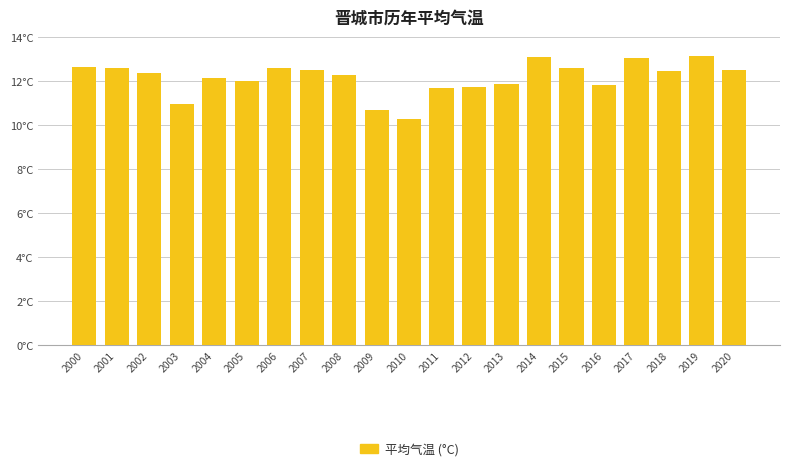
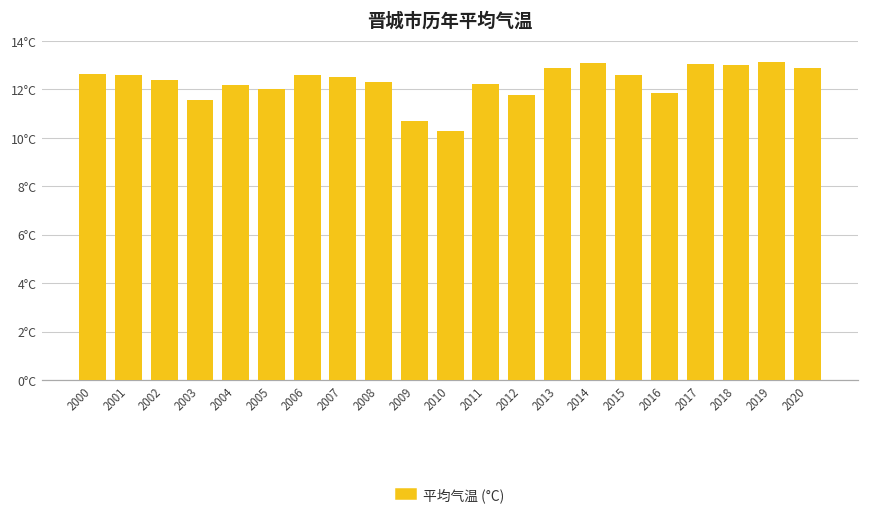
  {
    "2000": "12.6°C",
    "2001": "12.6°C",
    "2002": "12.4°C",
-   "2003": "11.0°C",
+   "2003": "11.6°C",
    "2004": "12.2°C",
    "2005": "12.0°C",
    "2006": "12.6°C",
    "2007": "12.5°C",
    "2008": "12.3°C",
    "2009": "10.7°C",
    "2010": "10.3°C",
-   "2011": "11.7°C",
+   "2011": "12.2°C",
    "2012": "11.8°C",
-   "2013": "11.9°C",
+   "2013": "12.9°C",
    "2014": "13.1°C",
    "2015": "12.6°C",
    "2016": "11.8°C",
    "2017": "13.1°C",
-   "2018": "12.5°C",
+   "2018": "13.0°C",
    "2019": "13.1°C",
-   "2020": "12.5°C"
+   "2020": "12.9°C"
  }
